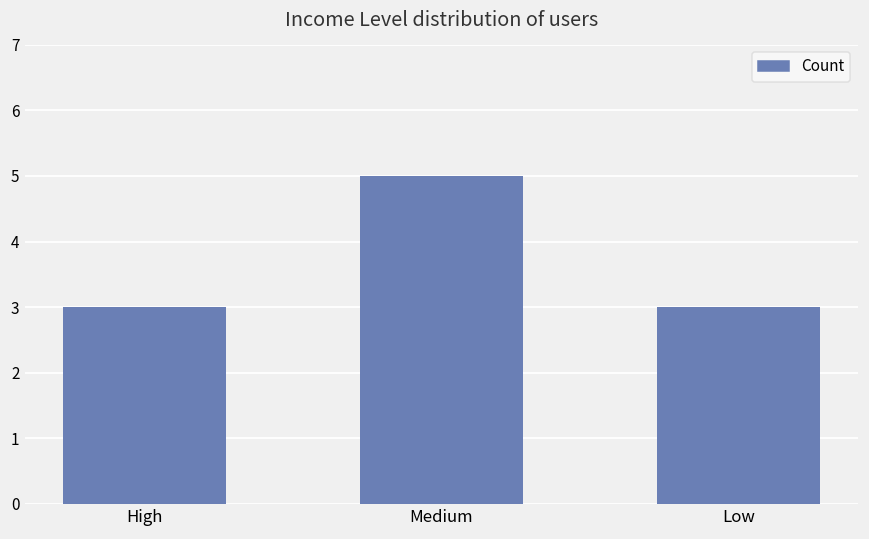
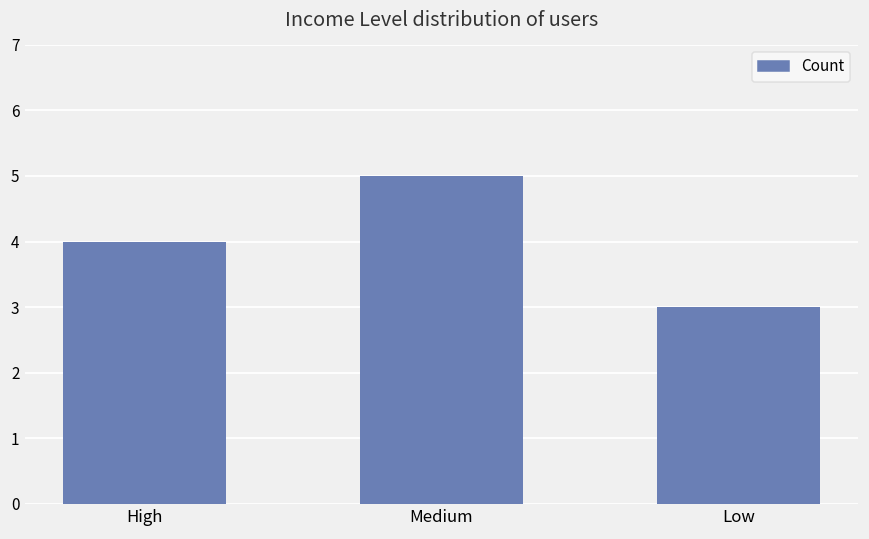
  {
-   "High": 3,
+   "High": 4,
    "Medium": 5,
    "Low": 3
  }
